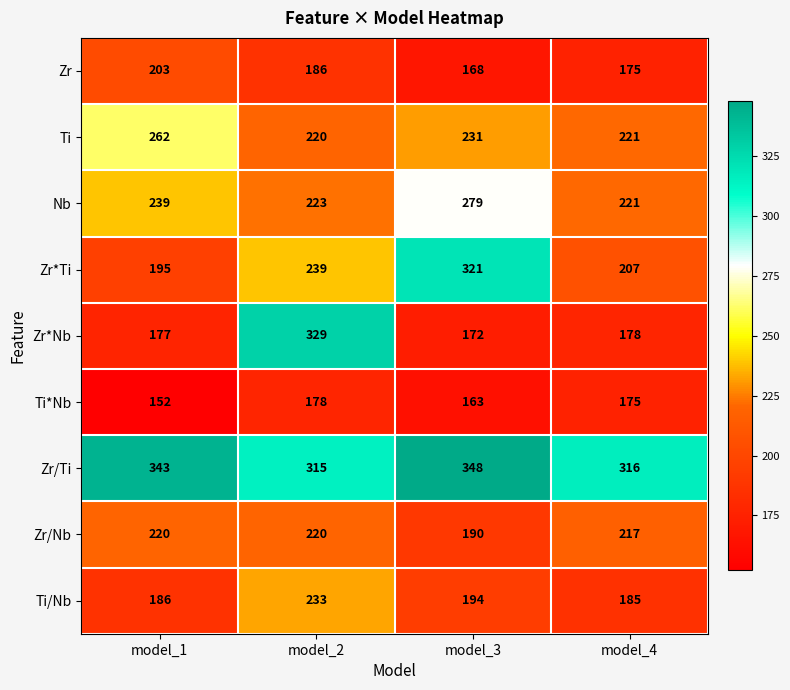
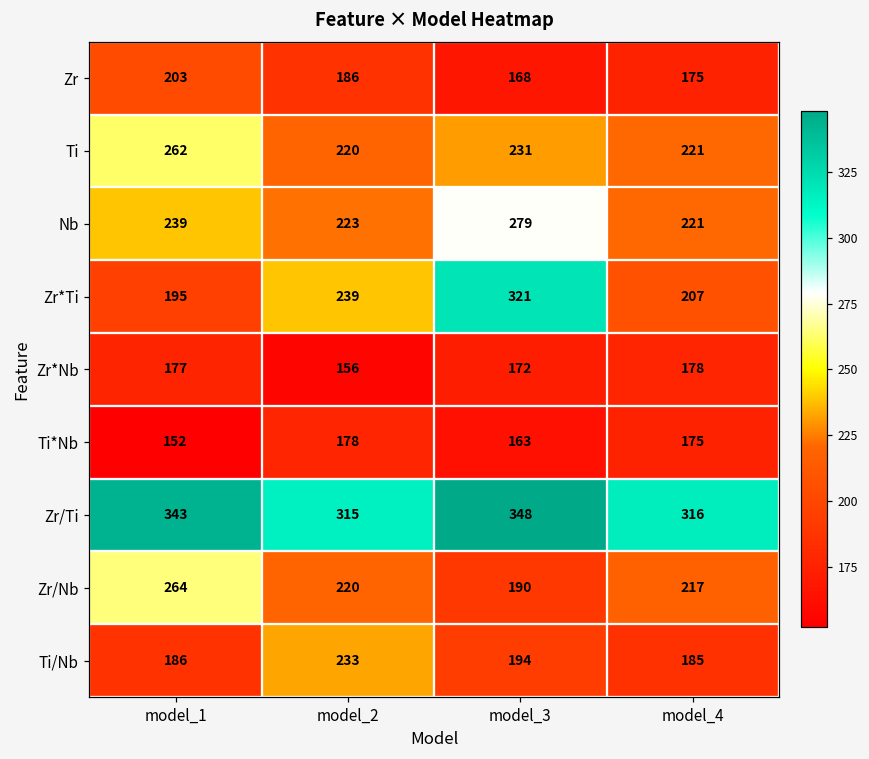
  {
    "Zr": {
      "model_1": 203,
      "model_2": 186,
      "model_3": 168,
      "model_4": 175
    },
    "Ti": {
      "model_1": 262,
      "model_2": 220,
      "model_3": 231,
      "model_4": 221
    },
    "Nb": {
      "model_1": 239,
      "model_2": 223,
      "model_3": 279,
      "model_4": 221
    },
    "Zr*Ti": {
      "model_1": 195,
      "model_2": 239,
      "model_3": 321,
      "model_4": 207
    },
    "Zr*Nb": {
      "model_1": 177,
-     "model_2": 329,
+     "model_2": 156,
      "model_3": 172,
      "model_4": 178
    },
    "Ti*Nb": {
      "model_1": 152,
      "model_2": 178,
      "model_3": 163,
      "model_4": 175
    },
    "Zr/Ti": {
      "model_1": 343,
      "model_2": 315,
      "model_3": 348,
      "model_4": 316
    },
    "Zr/Nb": {
-     "model_1": 220,
+     "model_1": 264,
      "model_2": 220,
      "model_3": 190,
      "model_4": 217
    },
    "Ti/Nb": {
      "model_1": 186,
      "model_2": 233,
      "model_3": 194,
      "model_4": 185
    }
  }
